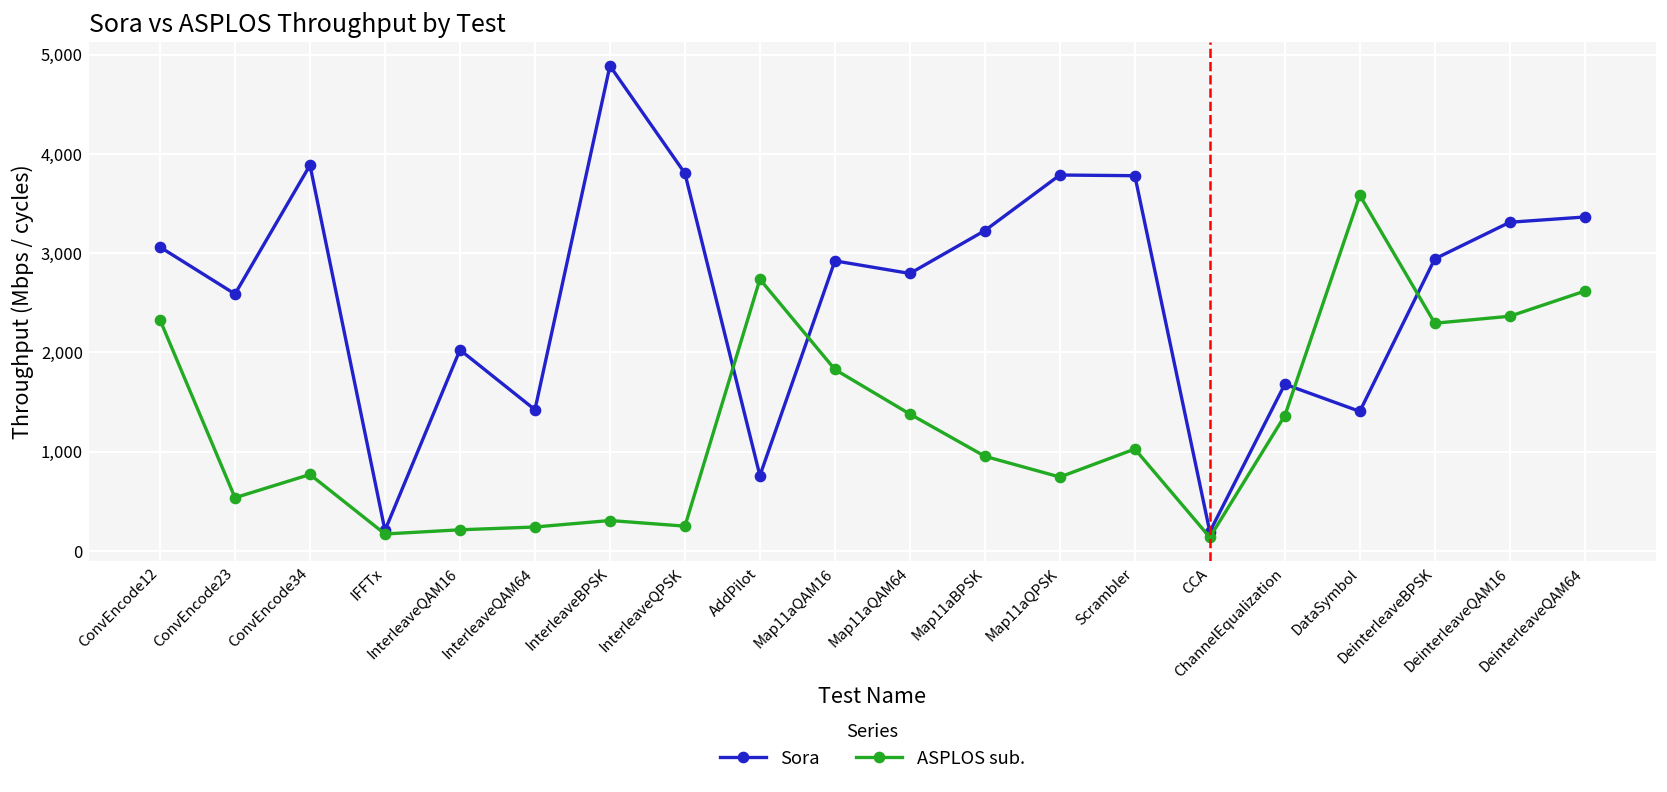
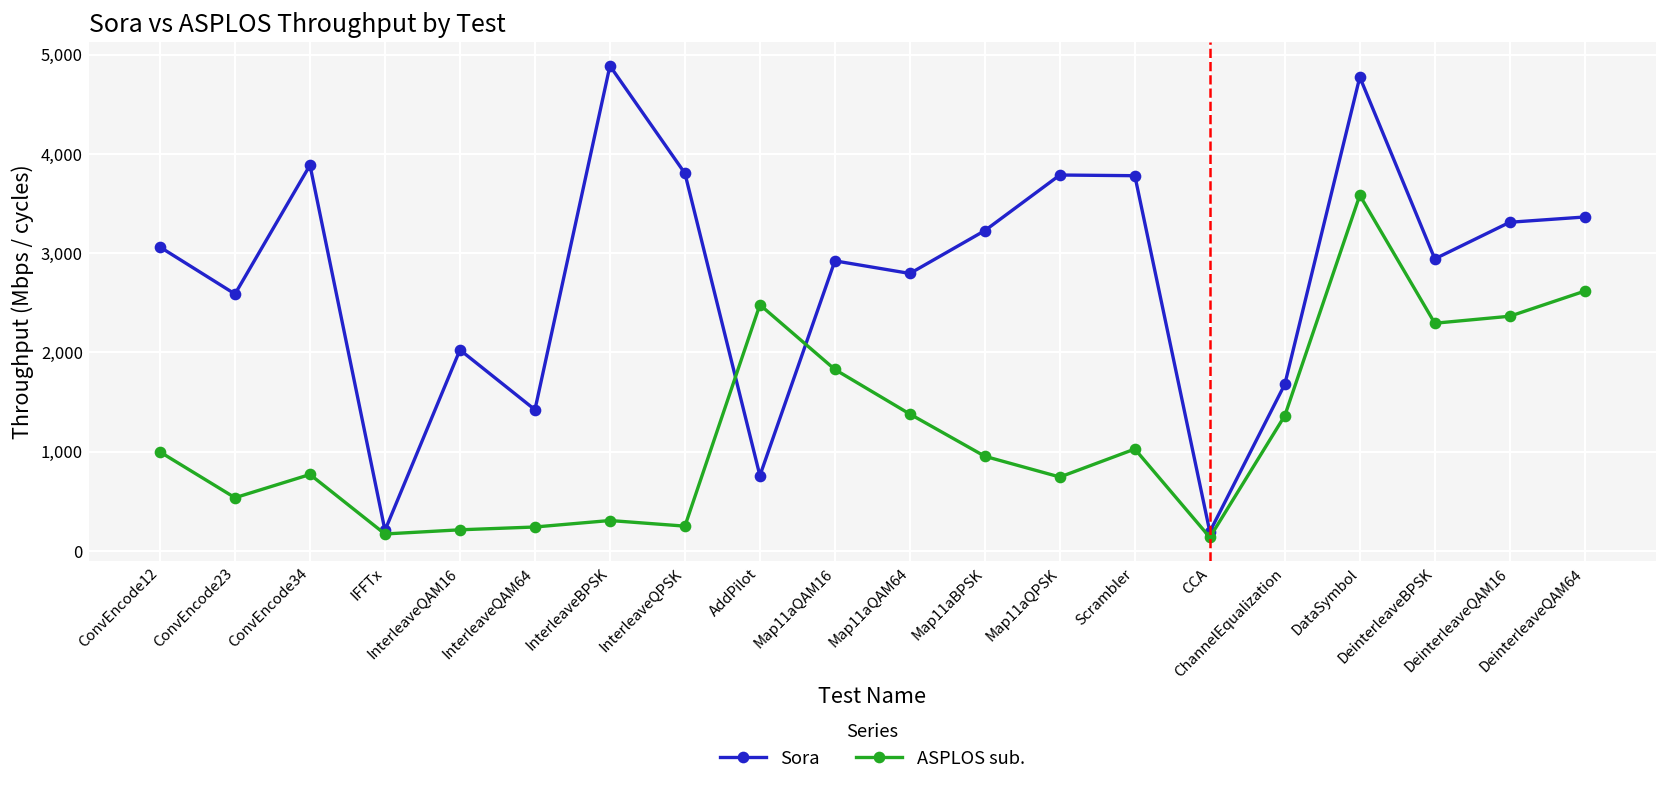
  {
    "Sora": {
      "ConvEncode12": "3,100",
      "ConvEncode23": "2,600",
      "ConvEncode34": "3,900",
      "IFFTx": "200",
      "InterleaveQAM16": "2,000",
      "InterleaveQAM64": "1,400",
      "InterleaveBPSK": "4,900",
      "InterleaveQPSK": "3,800",
      "AddPilot": "800",
      "Map11aQAM16": "2,900",
      "Map11aQAM64": "2,800",
      "Map11aBPSK": "3,200",
      "Map11aQPSK": "3,800",
      "Scrambler": "3,800",
      "CCA": "200",
      "ChannelEqualization": "1,700",
-     "DataSymbol": "1,400",
+     "DataSymbol": "4,800",
      "DeinterleaveBPSK": "2,900",
      "DeinterleaveQAM16": "3,300",
      "DeinterleaveQAM64": "3,400"
    },
    "ASPLOS sub.": {
-     "ConvEncode12": "2,300",
+     "ConvEncode12": "1,000",
      "ConvEncode23": "500",
      "ConvEncode34": "800",
      "IFFTx": "200",
      "InterleaveQAM16": "200",
      "InterleaveQAM64": "200",
      "InterleaveBPSK": "300",
      "InterleaveQPSK": "200",
-     "AddPilot": "2,700",
+     "AddPilot": "2,500",
      "Map11aQAM16": "1,800",
      "Map11aQAM64": "1,400",
      "Map11aBPSK": "1,000",
      "Map11aQPSK": "700",
      "Scrambler": "1,000",
      "CCA": "100",
      "ChannelEqualization": "1,400",
      "DataSymbol": "3,600",
      "DeinterleaveBPSK": "2,300",
      "DeinterleaveQAM16": "2,400",
      "DeinterleaveQAM64": "2,600"
    }
  }
